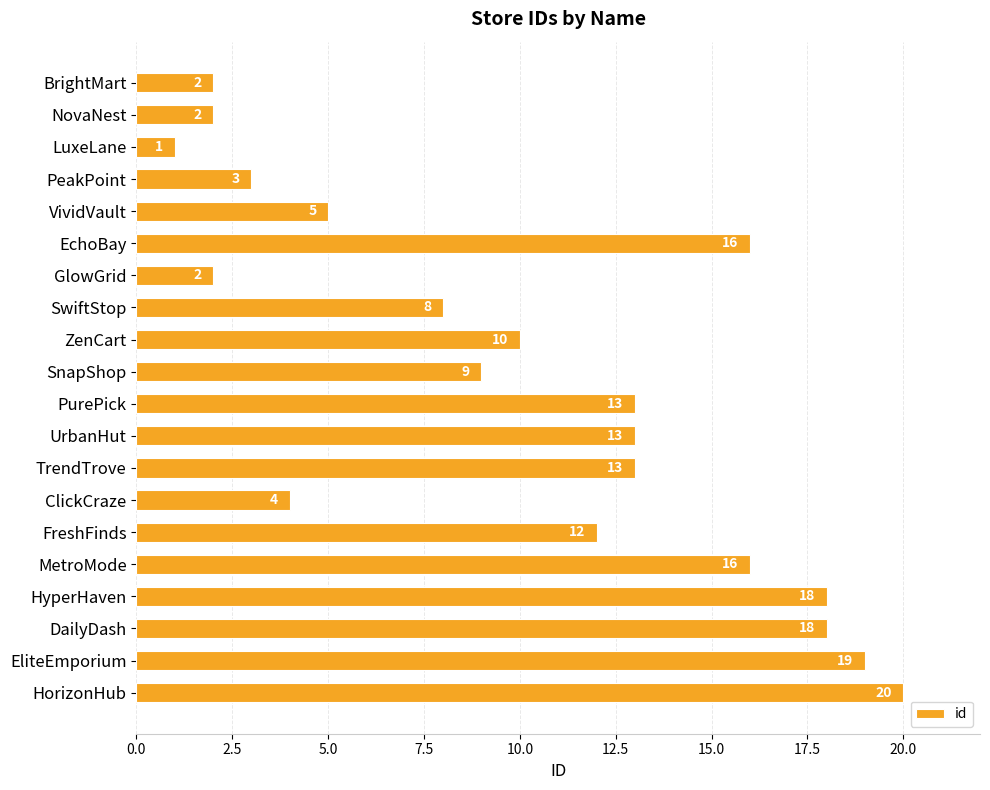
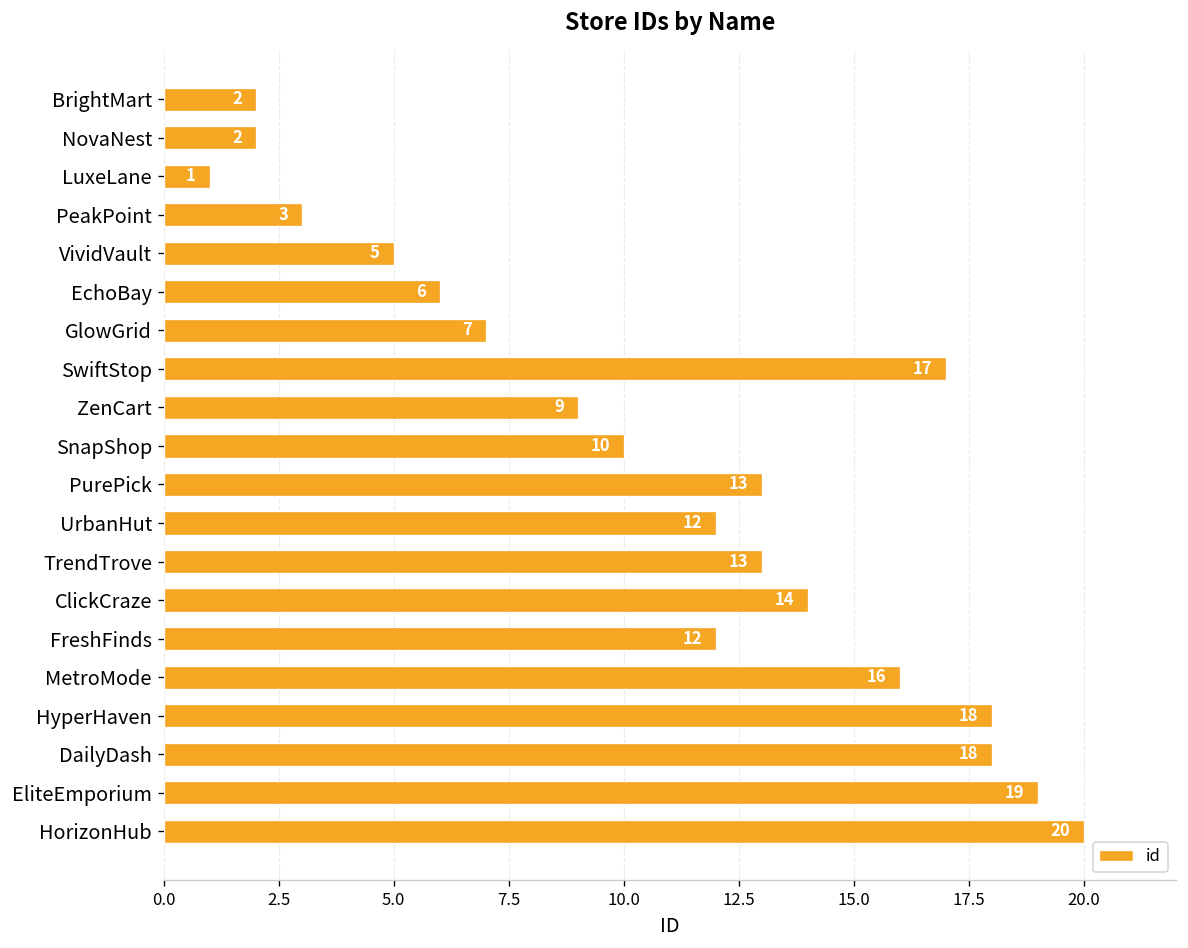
  {
    "BrightMart": 2,
    "NovaNest": 2,
    "LuxeLane": 1,
    "PeakPoint": 3,
    "VividVault": 5,
-   "EchoBay": 16,
-   "GlowGrid": 2,
-   "SwiftStop": 8,
-   "ZenCart": 10,
-   "SnapShop": 9,
+   "EchoBay": 6,
+   "GlowGrid": 7,
+   "SwiftStop": 17,
+   "ZenCart": 9,
+   "SnapShop": 10,
    "PurePick": 13,
-   "UrbanHut": 13,
+   "UrbanHut": 12,
    "TrendTrove": 13,
-   "ClickCraze": 4,
+   "ClickCraze": 14,
    "FreshFinds": 12,
    "MetroMode": 16,
    "HyperHaven": 18,
    "DailyDash": 18,
    "EliteEmporium": 19,
    "HorizonHub": 20
  }
